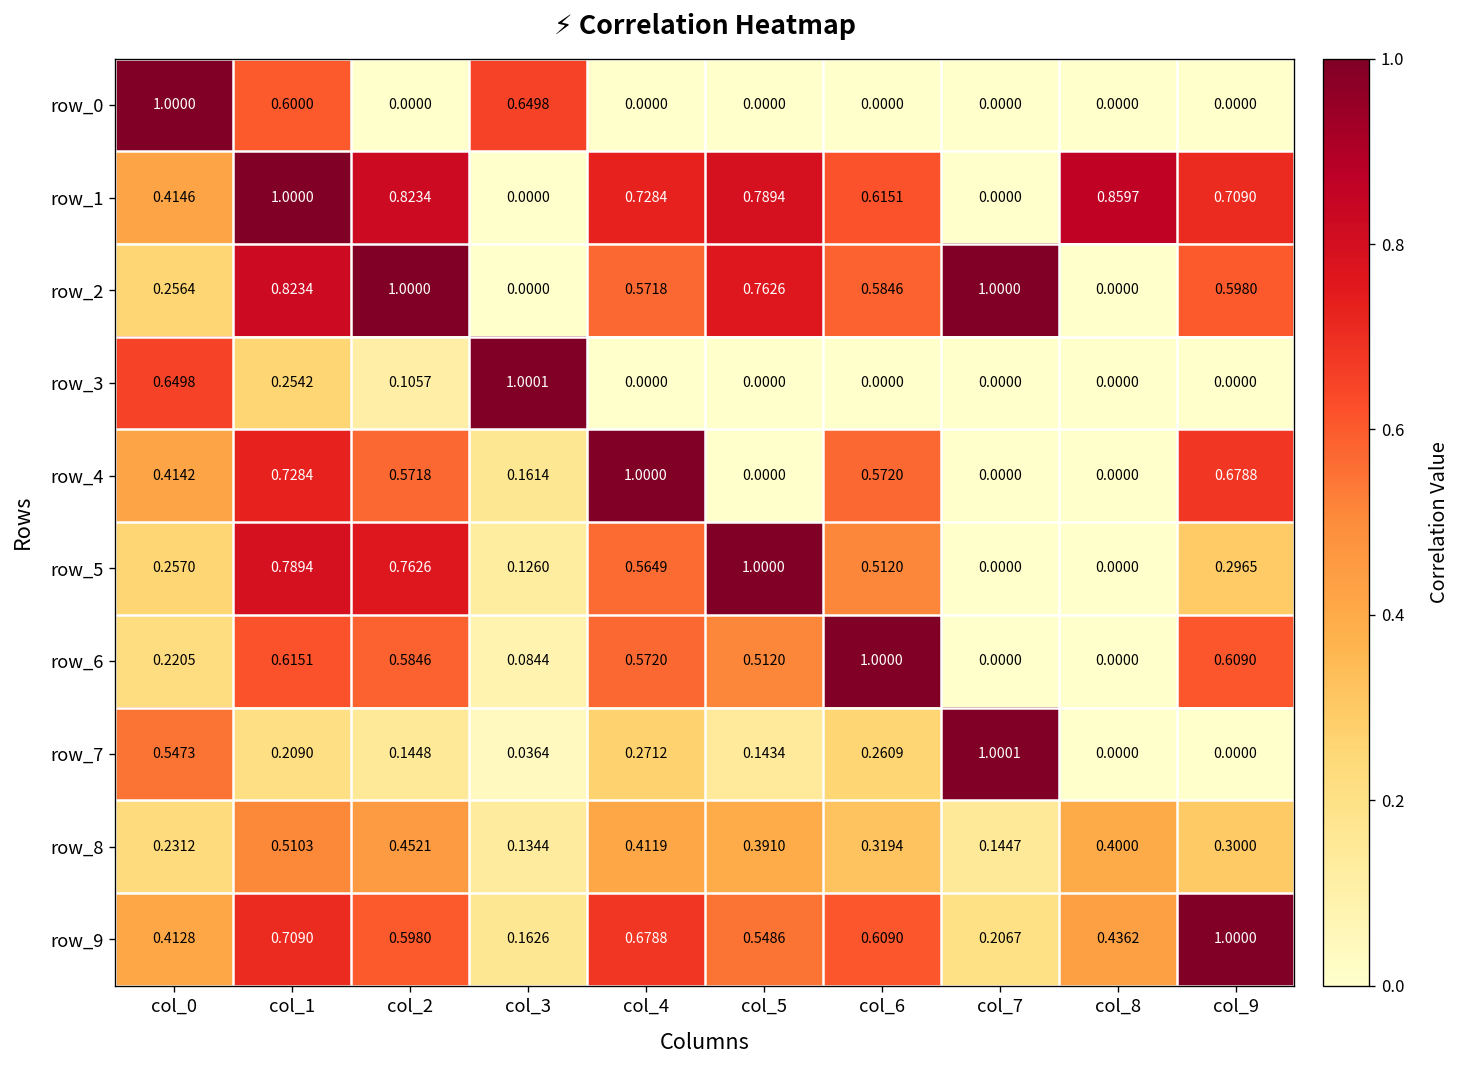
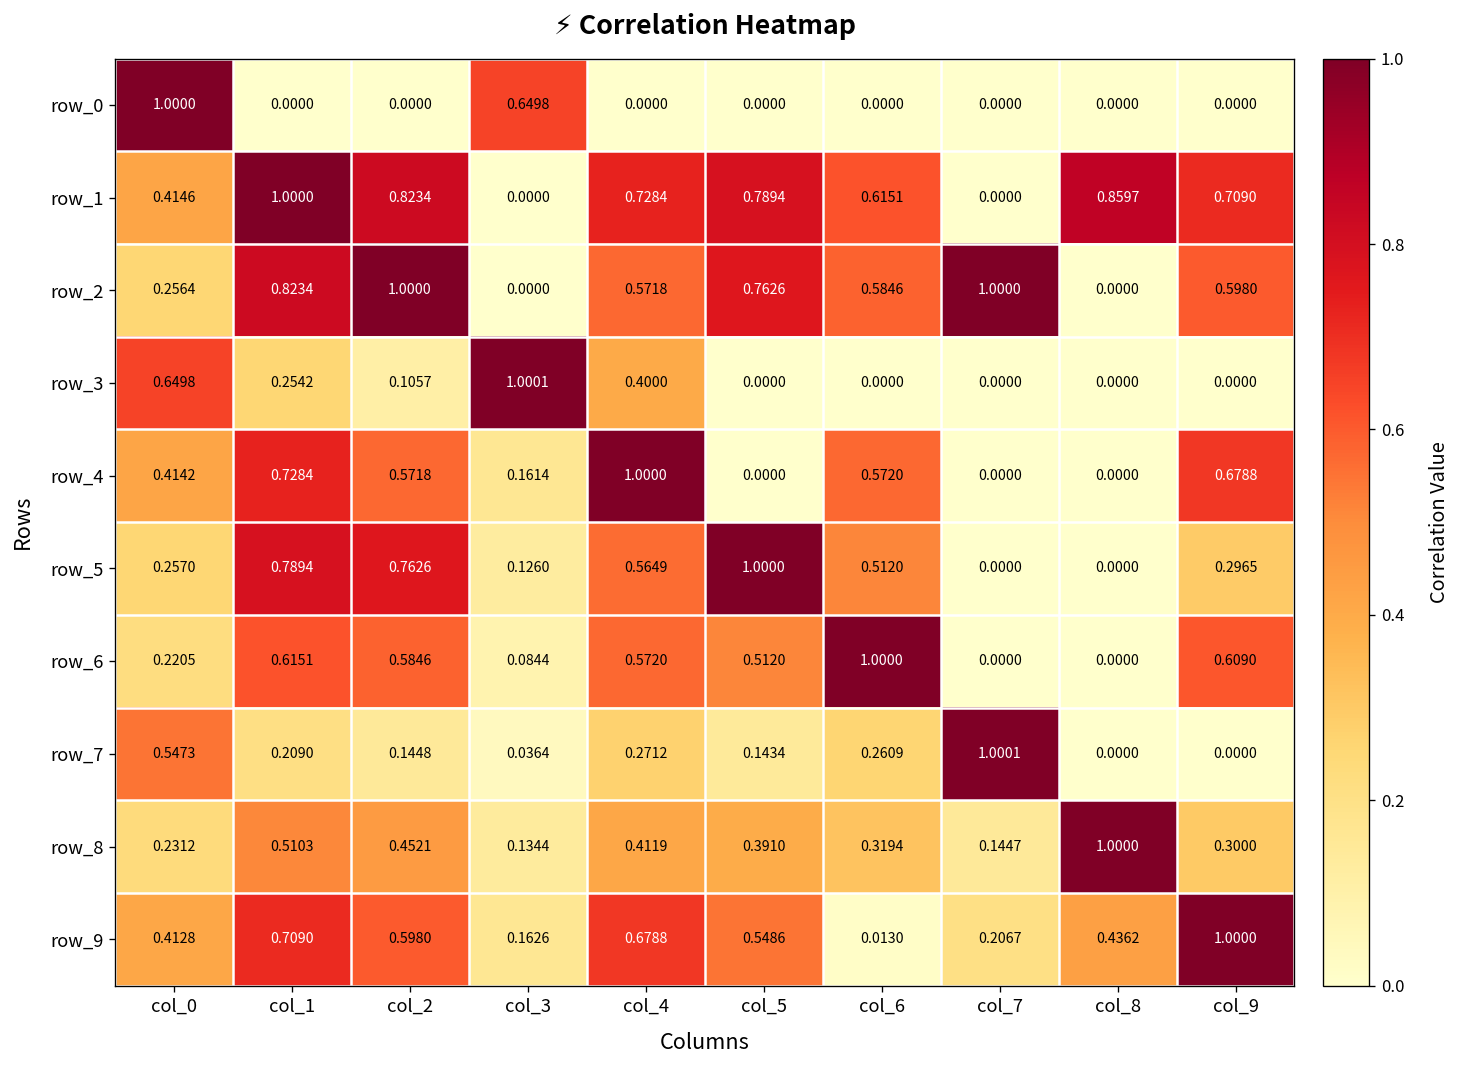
  {
    "row_0": {
      "col_0": 1.0000,
-     "col_1": 0.6000,
+     "col_1": 0.0000,
      "col_2": 0.0000,
      "col_3": 0.6498,
      "col_4": 0.0000,
      "col_5": 0.0000,
      "col_6": 0.0000,
      "col_7": 0.0000,
      "col_8": 0.0000,
      "col_9": 0.0000
    },
    "row_1": {
      "col_0": 0.4146,
      "col_1": 1.0000,
      "col_2": 0.8234,
      "col_3": 0.0000,
      "col_4": 0.7284,
      "col_5": 0.7894,
      "col_6": 0.6151,
      "col_7": 0.0000,
      "col_8": 0.8597,
      "col_9": 0.7090
    },
    "row_2": {
      "col_0": 0.2564,
      "col_1": 0.8234,
      "col_2": 1.0000,
      "col_3": 0.0000,
      "col_4": 0.5718,
      "col_5": 0.7626,
      "col_6": 0.5846,
      "col_7": 1.0000,
      "col_8": 0.0000,
      "col_9": 0.5980
    },
    "row_3": {
      "col_0": 0.6498,
      "col_1": 0.2542,
      "col_2": 0.1057,
      "col_3": 1.0001,
-     "col_4": 0.0000,
+     "col_4": 0.4000,
      "col_5": 0.0000,
      "col_6": 0.0000,
      "col_7": 0.0000,
      "col_8": 0.0000,
      "col_9": 0.0000
    },
    "row_4": {
      "col_0": 0.4142,
      "col_1": 0.7284,
      "col_2": 0.5718,
      "col_3": 0.1614,
      "col_4": 1.0000,
      "col_5": 0.0000,
      "col_6": 0.5720,
      "col_7": 0.0000,
      "col_8": 0.0000,
      "col_9": 0.6788
    },
    "row_5": {
      "col_0": 0.2570,
      "col_1": 0.7894,
      "col_2": 0.7626,
      "col_3": 0.1260,
      "col_4": 0.5649,
      "col_5": 1.0000,
      "col_6": 0.5120,
      "col_7": 0.0000,
      "col_8": 0.0000,
      "col_9": 0.2965
    },
    "row_6": {
      "col_0": 0.2205,
      "col_1": 0.6151,
      "col_2": 0.5846,
      "col_3": 0.0844,
      "col_4": 0.5720,
      "col_5": 0.5120,
      "col_6": 1.0000,
      "col_7": 0.0000,
      "col_8": 0.0000,
      "col_9": 0.6090
    },
    "row_7": {
      "col_0": 0.5473,
      "col_1": 0.2090,
      "col_2": 0.1448,
      "col_3": 0.0364,
      "col_4": 0.2712,
      "col_5": 0.1434,
      "col_6": 0.2609,
      "col_7": 1.0001,
      "col_8": 0.0000,
      "col_9": 0.0000
    },
    "row_8": {
      "col_0": 0.2312,
      "col_1": 0.5103,
      "col_2": 0.4521,
      "col_3": 0.1344,
      "col_4": 0.4119,
      "col_5": 0.3910,
      "col_6": 0.3194,
      "col_7": 0.1447,
-     "col_8": 0.4000,
+     "col_8": 1.0000,
      "col_9": 0.3000
    },
    "row_9": {
      "col_0": 0.4128,
      "col_1": 0.7090,
      "col_2": 0.5980,
      "col_3": 0.1626,
      "col_4": 0.6788,
      "col_5": 0.5486,
-     "col_6": 0.6090,
+     "col_6": 0.0130,
      "col_7": 0.2067,
      "col_8": 0.4362,
      "col_9": 1.0000
    }
  }
